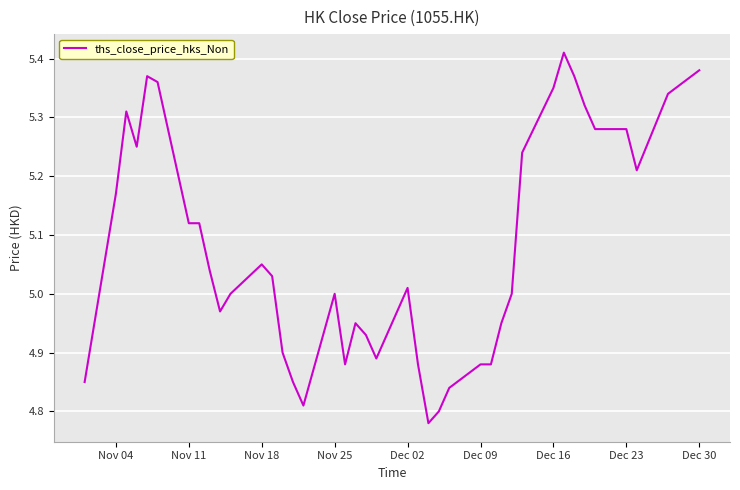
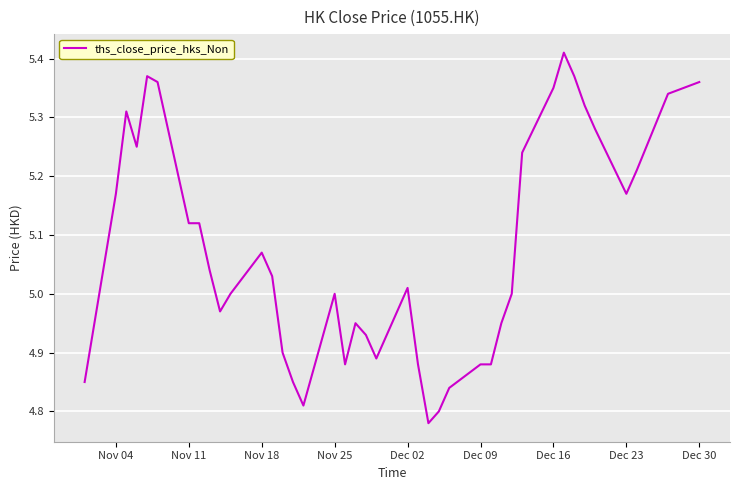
  {
    "Nov 04": 5.17,
    "Nov 11": 5.12,
-   "Nov 18": 5.05,
+   "Nov 18": 5.07,
    "Nov 25": 5.00,
    "Dec 02": 5.01,
    "Dec 09": 4.88,
    "Dec 16": 5.35,
-   "Dec 23": 5.28,
-   "Dec 30": 5.38
+   "Dec 23": 5.17,
+   "Dec 30": 5.36
  }
